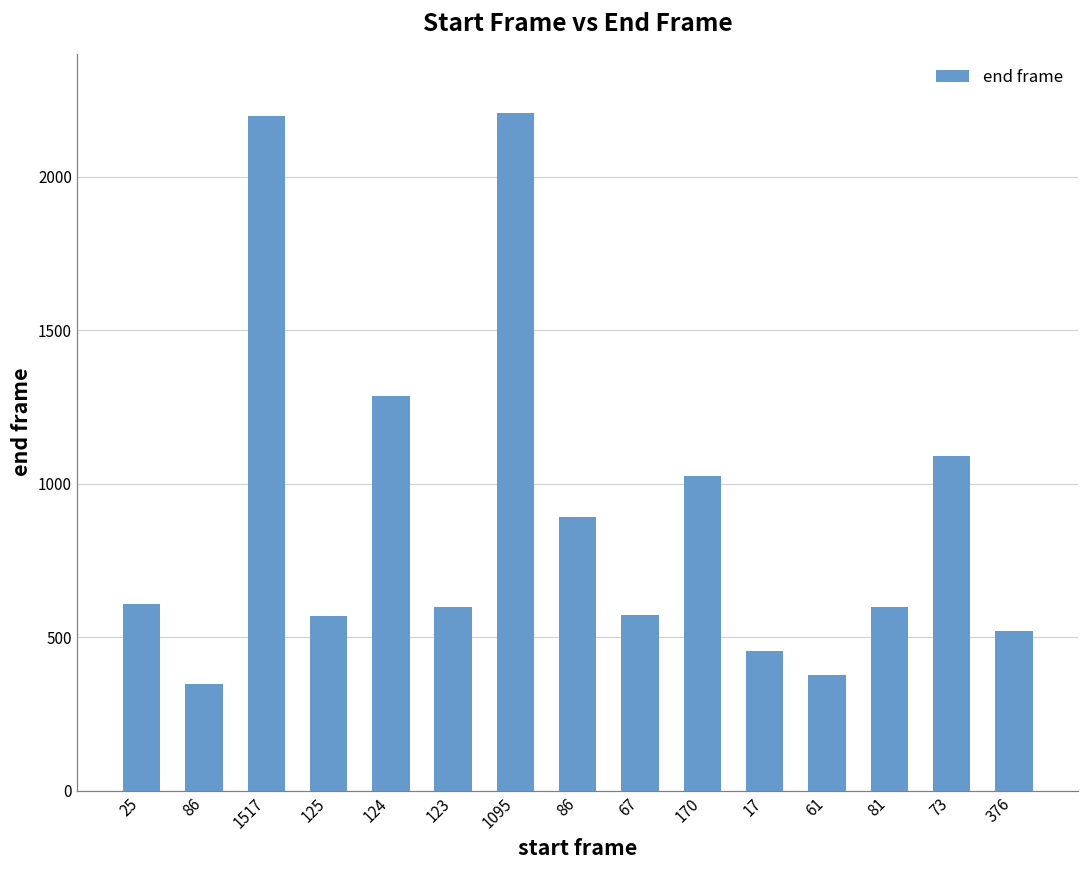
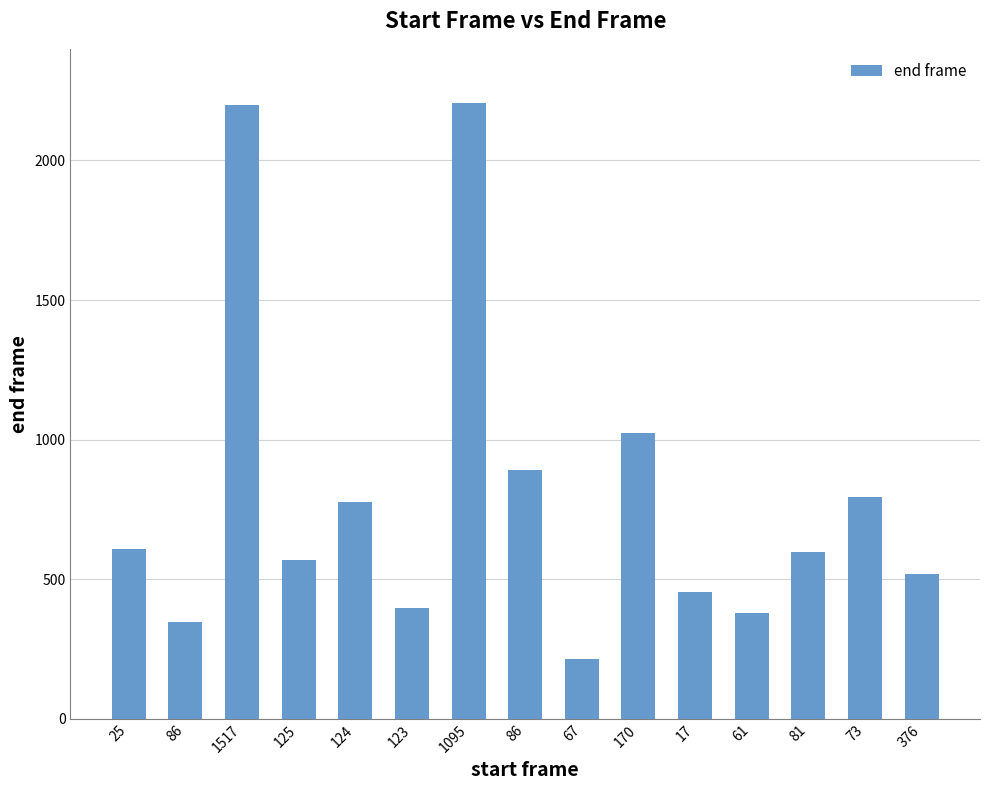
  {
    "25": 610,
    "1517": 2200,
    "125": 570,
-   "124": 1290,
-   "123": 600,
+   "124": 780,
+   "123": 400,
    "1095": 2210,
-   "67": 570,
+   "67": 220,
    "170": 1030,
    "17": 460,
    "61": 380,
    "81": 600,
-   "73": 1090,
+   "73": 800,
    "376": 520
  }
